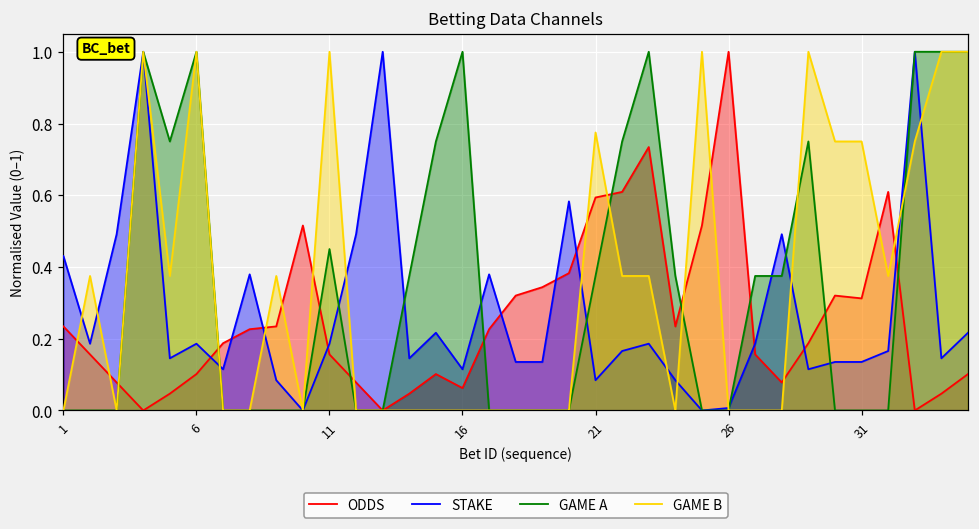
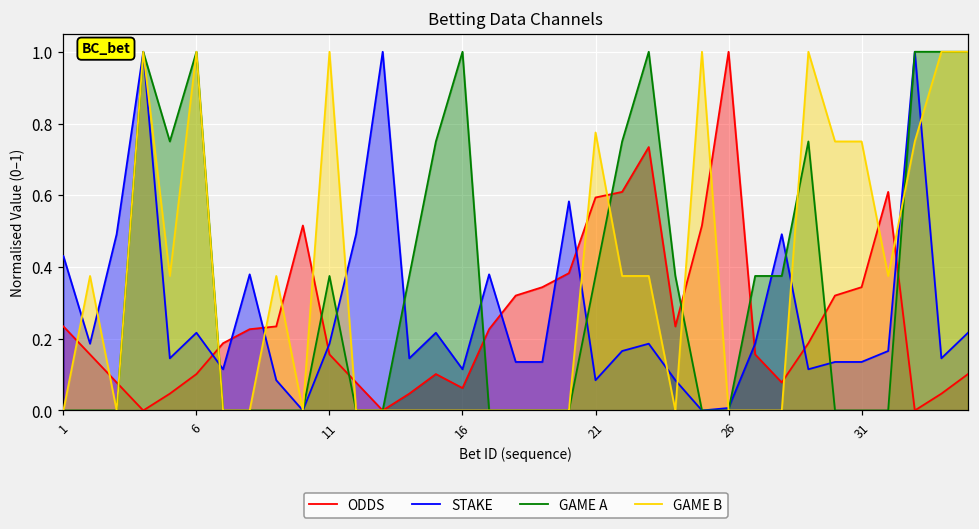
  {
    "ODDS": {
      "1": 0.23,
      "6": 0.10,
      "11": 0.16,
      "16": 0.06,
      "21": 0.59,
      "26": 1.00,
-     "31": 0.31
+     "31": 0.34
    },
    "STAKE": {
      "1": 0.43,
-     "6": 0.19,
+     "6": 0.22,
      "11": 0.19,
      "16": 0.11,
      "21": 0.08,
      "31": 0.14
    },
    "GAME A": {
-     "11": 0.45,
+     "11": 0.38,
      "16": 1.00,
      "21": 0.38,
      "31": 0.00
    },
    "GAME B": {
      "11": 1.00,
      "16": 0.00,
      "21": 0.78,
      "31": 0.75
    }
  }
